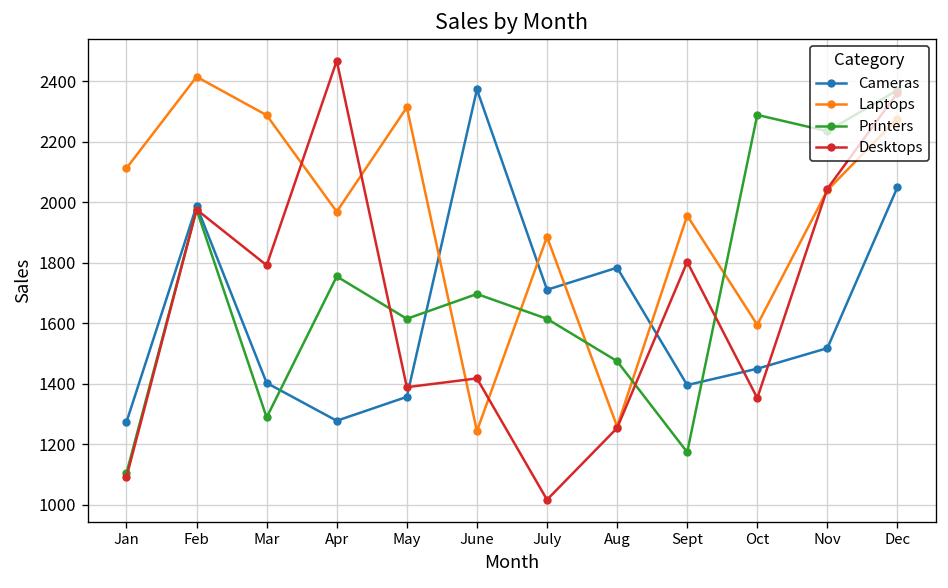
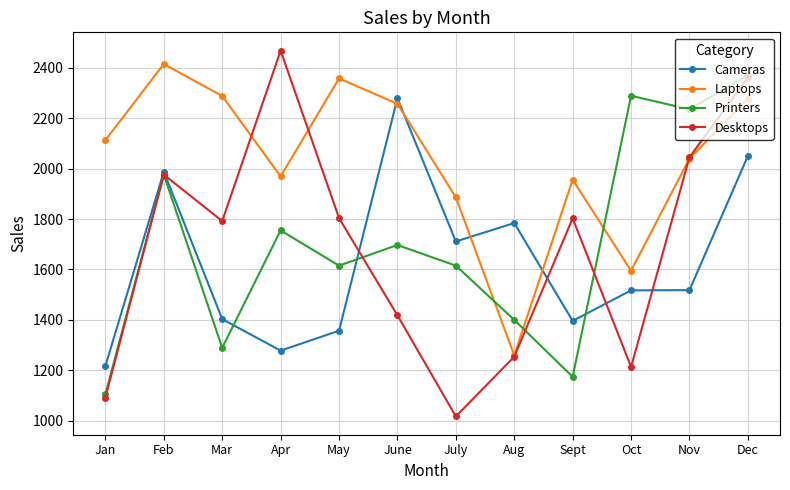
  {
    "Cameras": {
-     "Jan": 1270,
+     "Jan": 1220,
      "Feb": 1990,
      "Mar": 1400,
      "Apr": 1280,
      "May": 1360,
-     "June": 2370,
+     "June": 2280,
      "July": 1710,
      "Aug": 1780,
      "Sept": 1400,
-     "Oct": 1450,
+     "Oct": 1520,
      "Nov": 1520,
      "Dec": 2050
    },
    "Laptops": {
      "Jan": 2110,
      "Feb": 2420,
      "Mar": 2290,
      "Apr": 1970,
-     "May": 2310,
-     "June": 1240,
+     "May": 2360,
+     "June": 2260,
      "July": 1890,
      "Sept": 1960,
      "Oct": 1600
    },
    "Printers": {
      "Jan": 1110,
      "Mar": 1290,
      "Apr": 1760,
      "May": 1620,
      "June": 1700,
      "July": 1620,
-     "Aug": 1480,
+     "Aug": 1400,
      "Sept": 1170,
      "Oct": 2290
    },
    "Desktops": {
      "Jan": 1090,
      "Mar": 1790,
      "Apr": 2470,
-     "May": 1390,
+     "May": 1800,
      "June": 1420,
      "July": 1020,
      "Sept": 1800,
-     "Oct": 1350
+     "Oct": 1210
    }
  }
